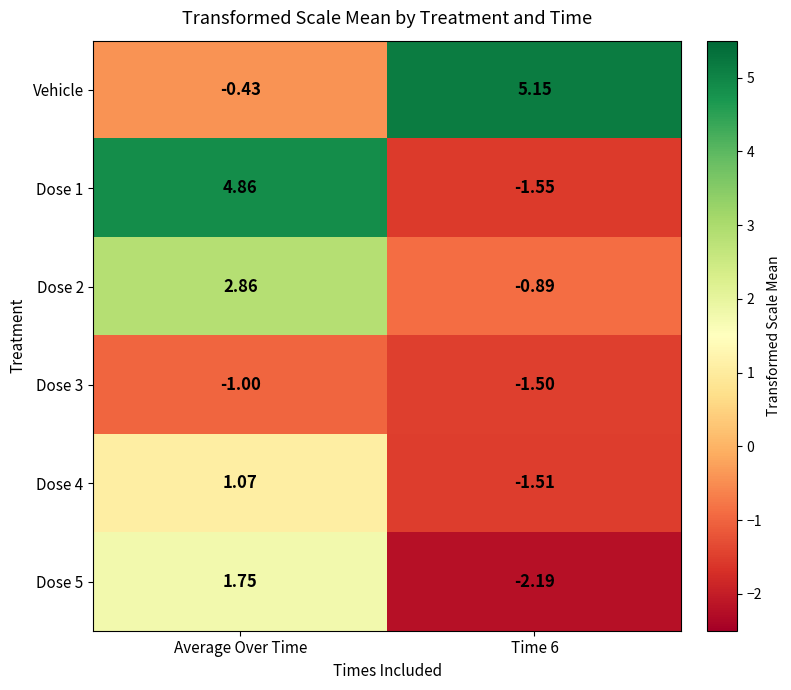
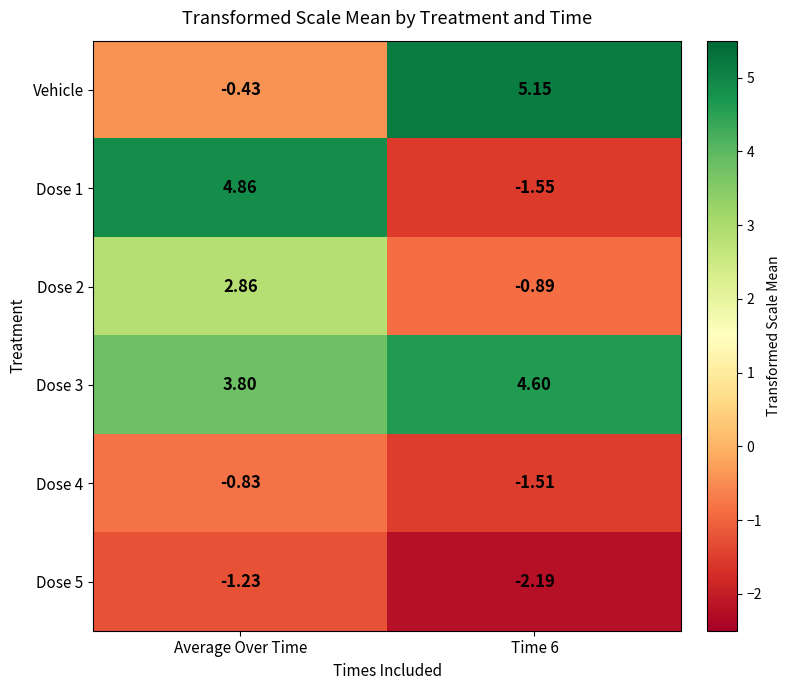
  {
    "Vehicle": {
      "Average Over Time": -0.43,
      "Time 6": 5.15
    },
    "Dose 1": {
      "Average Over Time": 4.86,
      "Time 6": -1.55
    },
    "Dose 2": {
      "Average Over Time": 2.86,
      "Time 6": -0.89
    },
    "Dose 3": {
-     "Average Over Time": -1.00,
-     "Time 6": -1.50
+     "Average Over Time": 3.80,
+     "Time 6": 4.60
    },
    "Dose 4": {
-     "Average Over Time": 1.07,
+     "Average Over Time": -0.83,
      "Time 6": -1.51
    },
    "Dose 5": {
-     "Average Over Time": 1.75,
+     "Average Over Time": -1.23,
      "Time 6": -2.19
    }
  }
